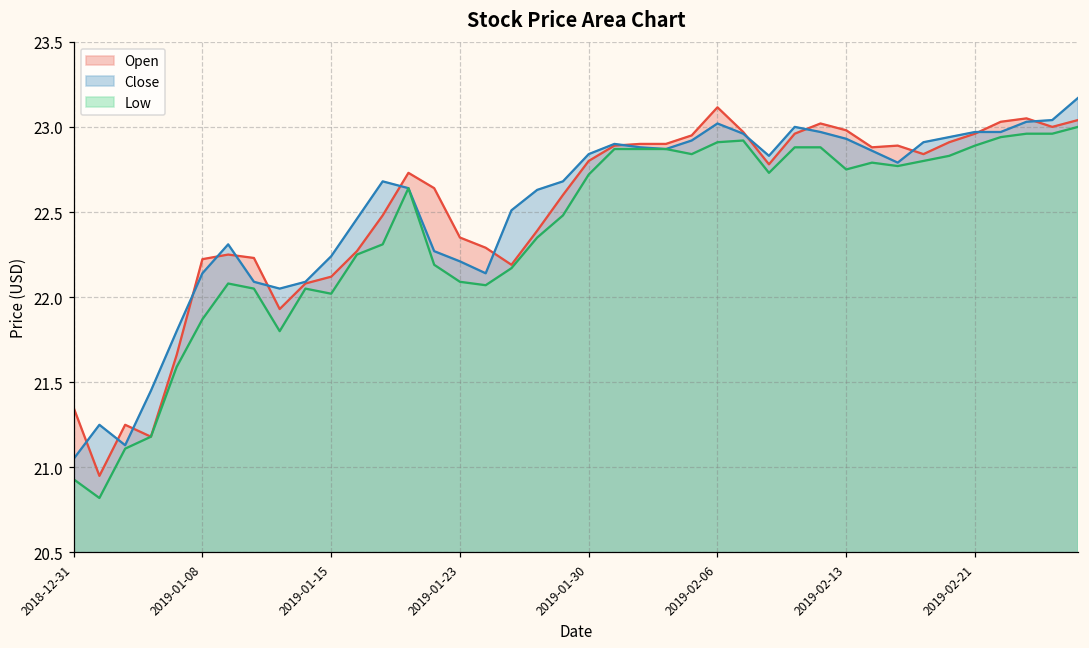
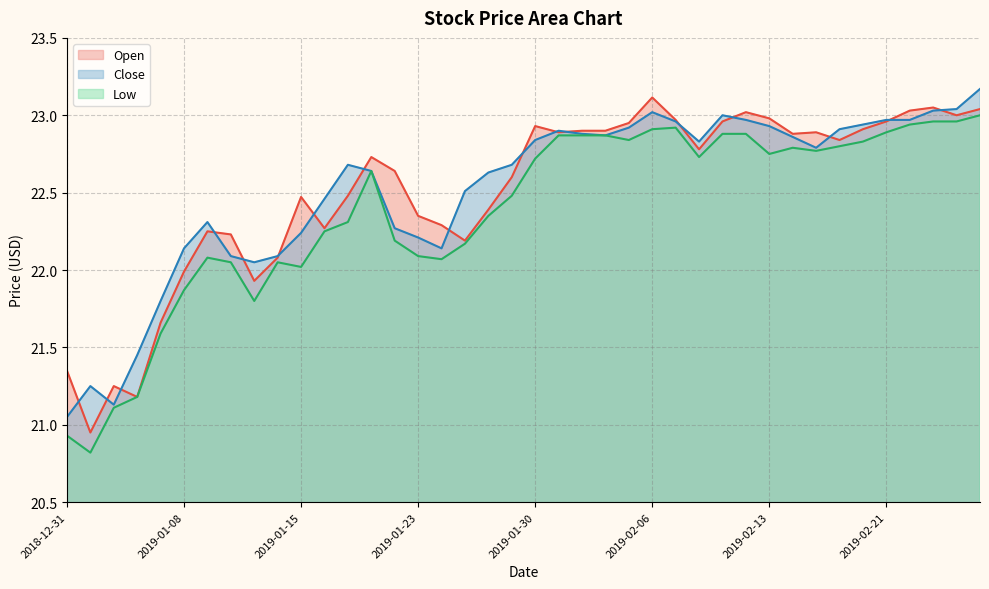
  {
    "Open": {
      "2018-12-31": 21.35,
-     "2019-01-08": 22.22,
-     "2019-01-15": 22.12,
+     "2019-01-08": 21.99,
+     "2019-01-15": 22.47,
      "2019-01-23": 22.35,
-     "2019-01-30": 22.80,
+     "2019-01-30": 22.93,
      "2019-02-06": 23.11,
      "2019-02-13": 22.98
    }
  }
